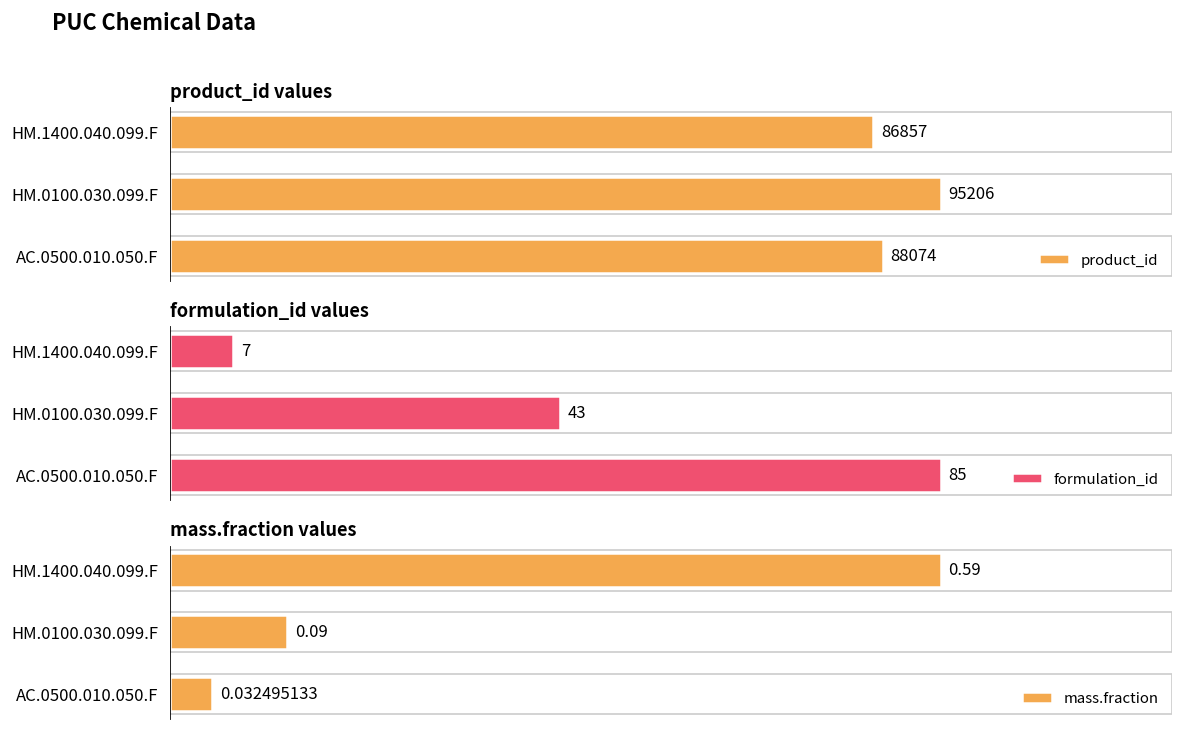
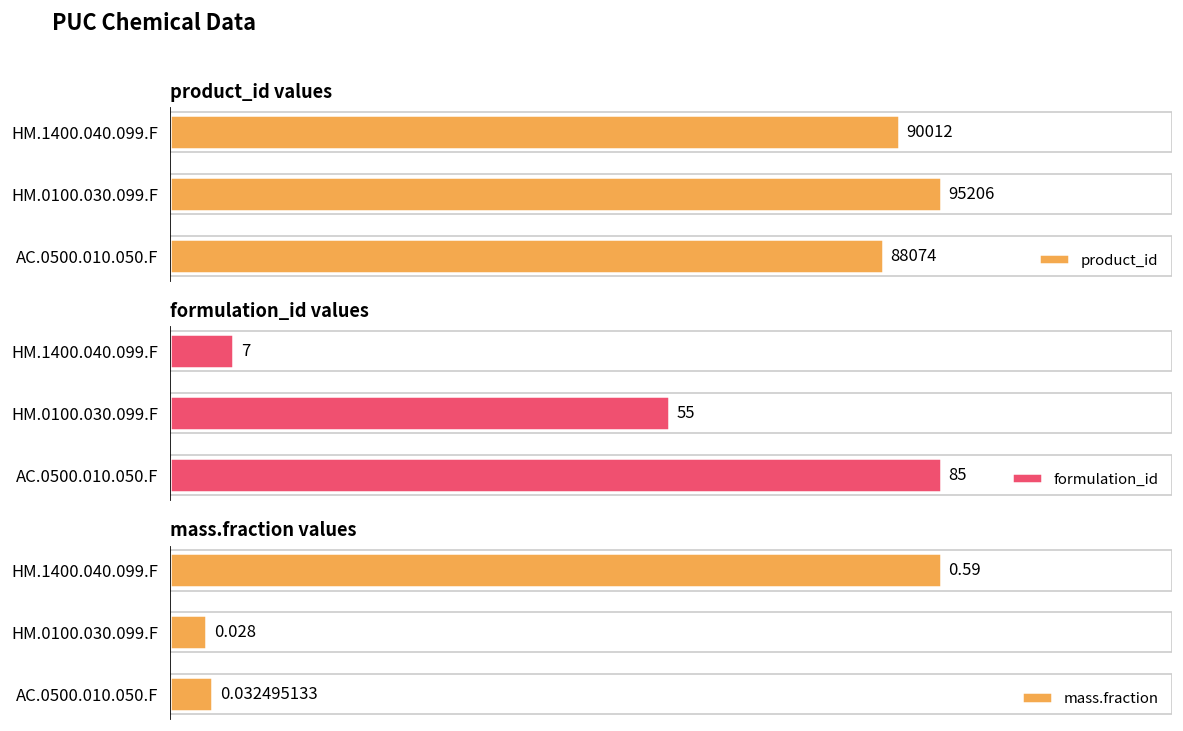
  {
    "product_id values": {
-     "HM.1400.040.099.F": 86857,
+     "HM.1400.040.099.F": 90012,
      "HM.0100.030.099.F": 95206,
      "AC.0500.010.050.F": 88074
    },
    "formulation_id values": {
      "HM.1400.040.099.F": 7,
-     "HM.0100.030.099.F": 43,
+     "HM.0100.030.099.F": 55,
      "AC.0500.010.050.F": 85
    },
    "mass.fraction values": {
      "HM.1400.040.099.F": 0.59,
-     "HM.0100.030.099.F": 0.09,
+     "HM.0100.030.099.F": 0.028,
      "AC.0500.010.050.F": 0.032495133
    }
  }
